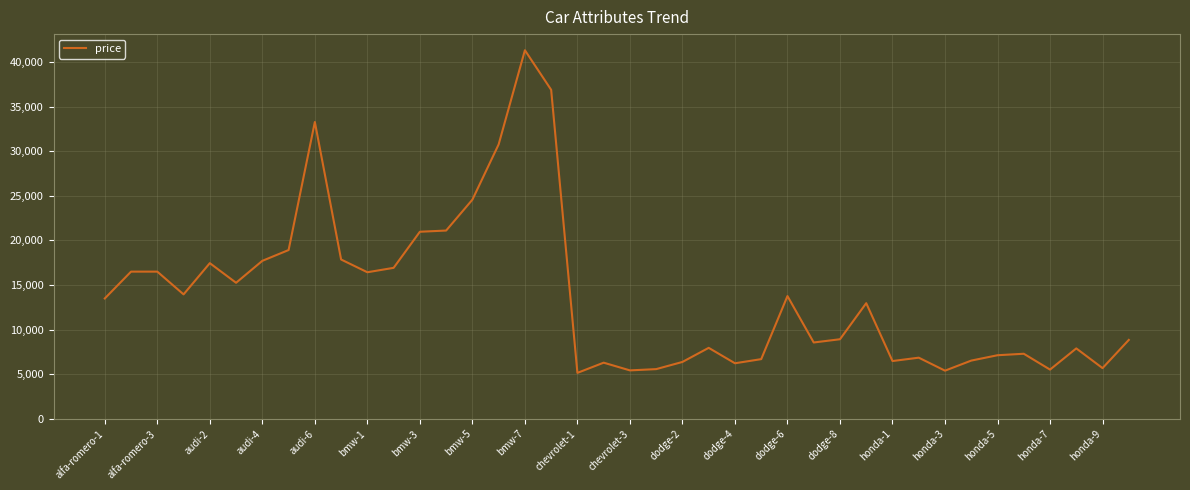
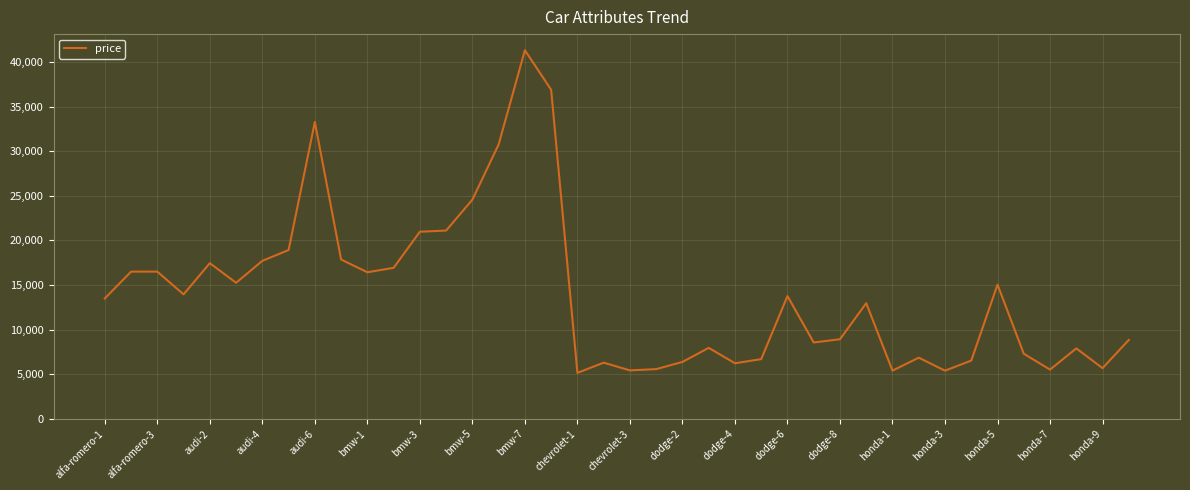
  {
    "alfa-romero-1": "13,000",
    "alfa-romero-3": "17,000",
    "audi-2": "17,000",
    "audi-4": "18,000",
    "audi-6": "33,000",
    "bmw-1": "16,000",
    "bmw-3": "21,000",
    "bmw-5": "25,000",
    "bmw-7": "41,000",
    "chevrolet-1": "5,000",
    "chevrolet-3": "5,000",
    "dodge-2": "6,000",
    "dodge-4": "6,000",
    "dodge-6": "14,000",
    "dodge-8": "9,000",
-   "honda-1": "6,000",
+   "honda-1": "5,000",
    "honda-3": "5,000",
-   "honda-5": "7,000",
+   "honda-5": "15,000",
    "honda-7": "6,000",
    "honda-9": "6,000"
  }
